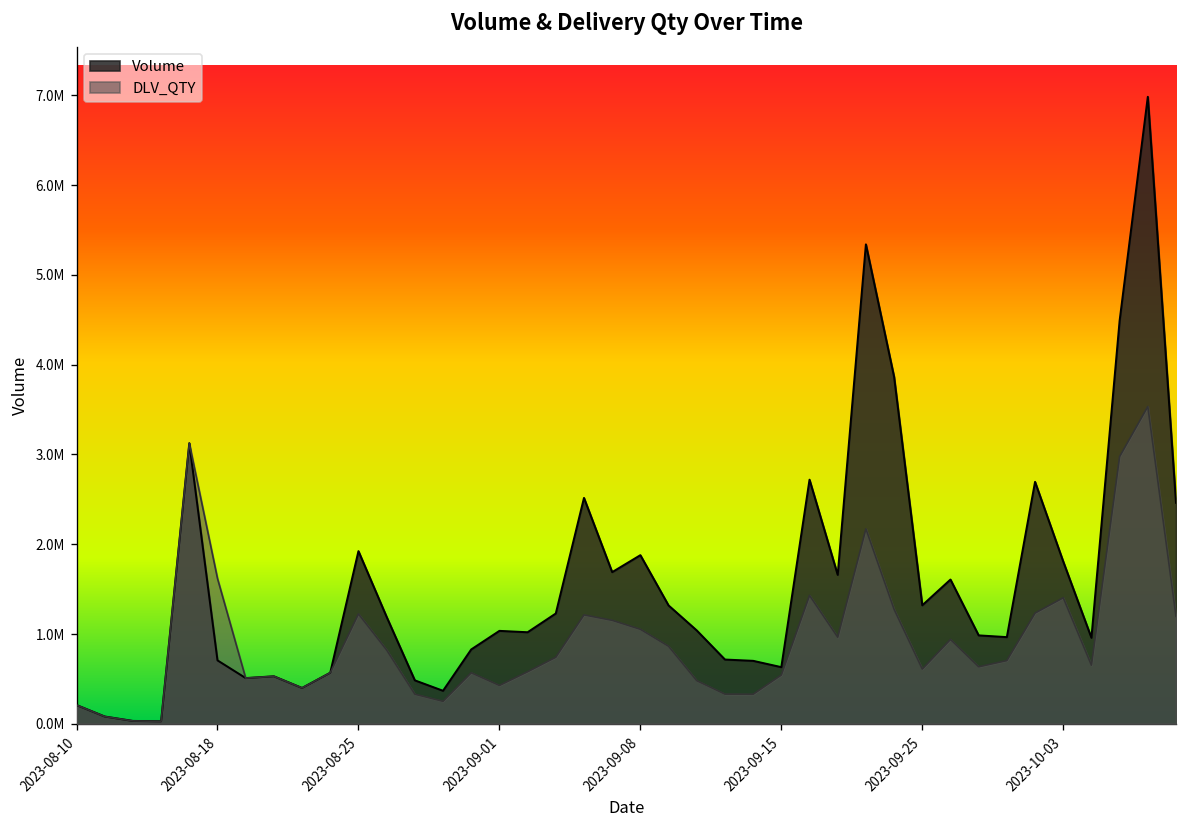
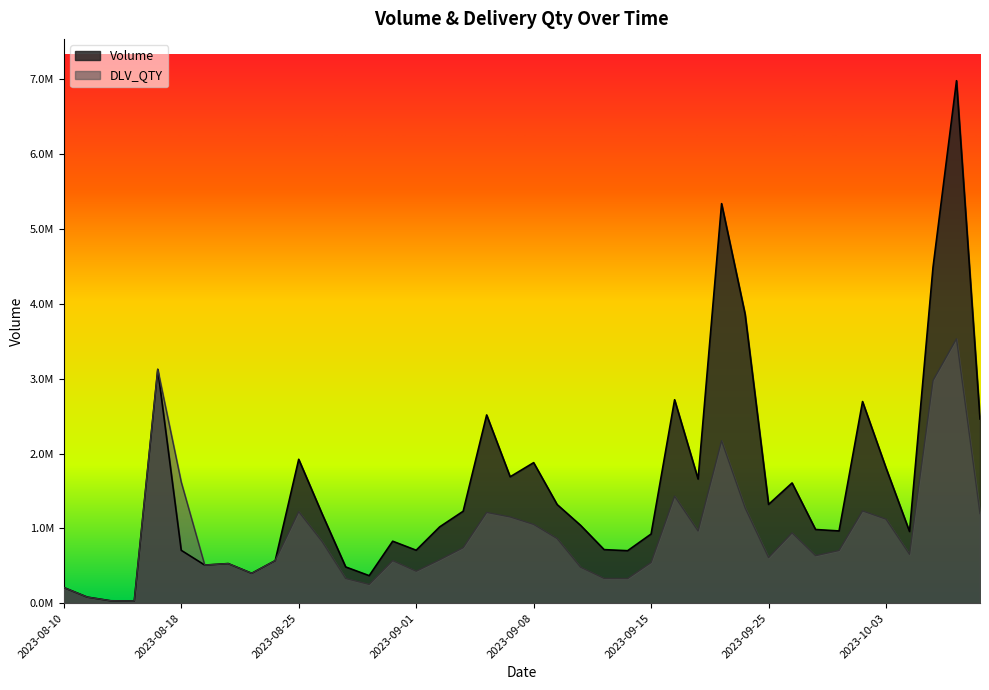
  {
    "Volume": {
      "2023-08-18": 700000,
      "2023-08-25": 1900000,
-     "2023-09-01": 1000000,
+     "2023-09-01": 700000,
      "2023-09-08": 1900000,
-     "2023-09-15": 600000,
+     "2023-09-15": 900000,
      "2023-09-25": 1300000,
      "2023-10-03": 1800000
    },
    "DLV_QTY": {
      "2023-08-18": 1600000,
      "2023-08-25": 1200000,
      "2023-09-01": 400000,
      "2023-09-08": 1100000,
      "2023-09-15": 500000,
      "2023-09-25": 600000,
-     "2023-10-03": 1400000
+     "2023-10-03": 1100000
    }
  }
